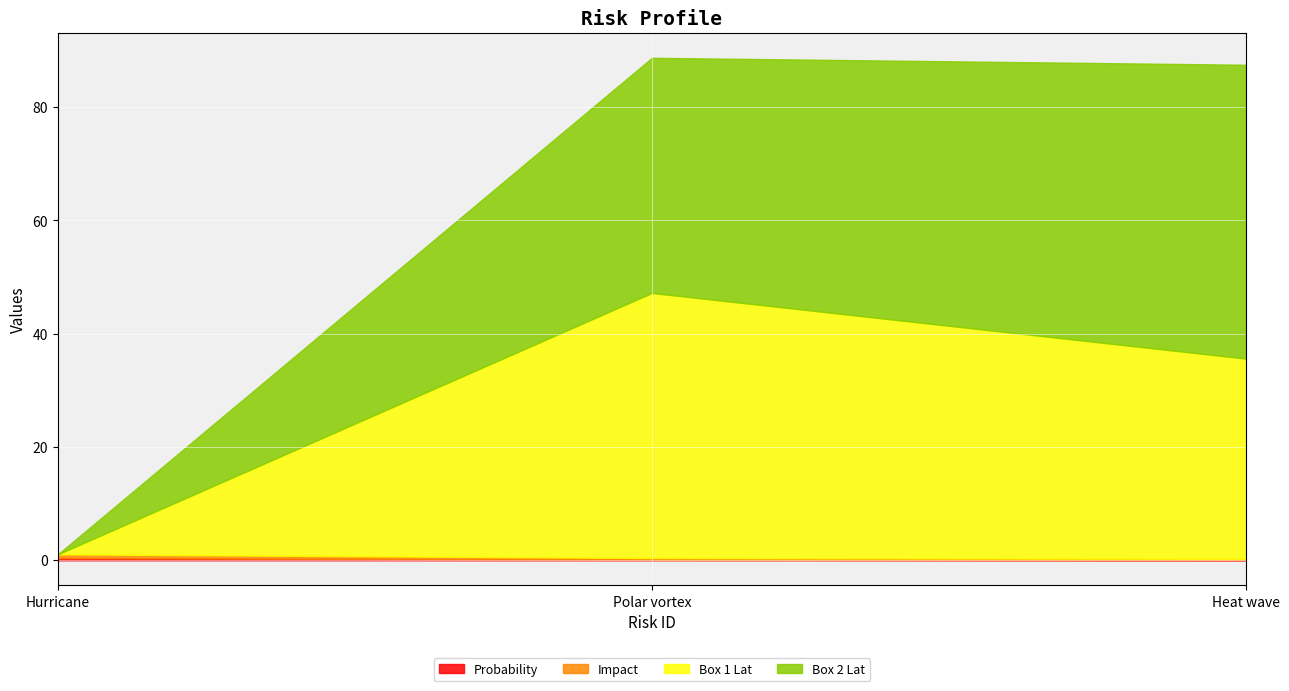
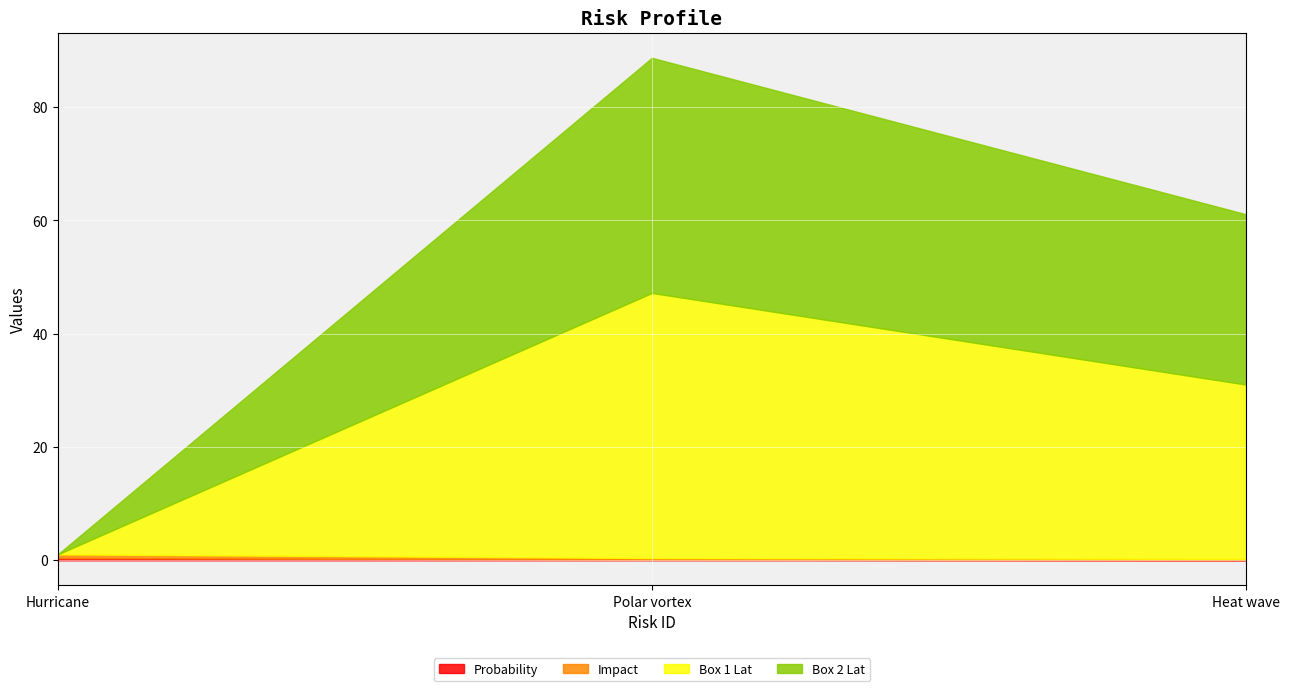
  {
    "Box 1 Lat": {
      "Polar vortex": 47,
-     "Heat wave": 35
+     "Heat wave": 31
    },
    "Box 2 Lat": {
      "Polar vortex": 42,
-     "Heat wave": 52
+     "Heat wave": 30
    }
  }
